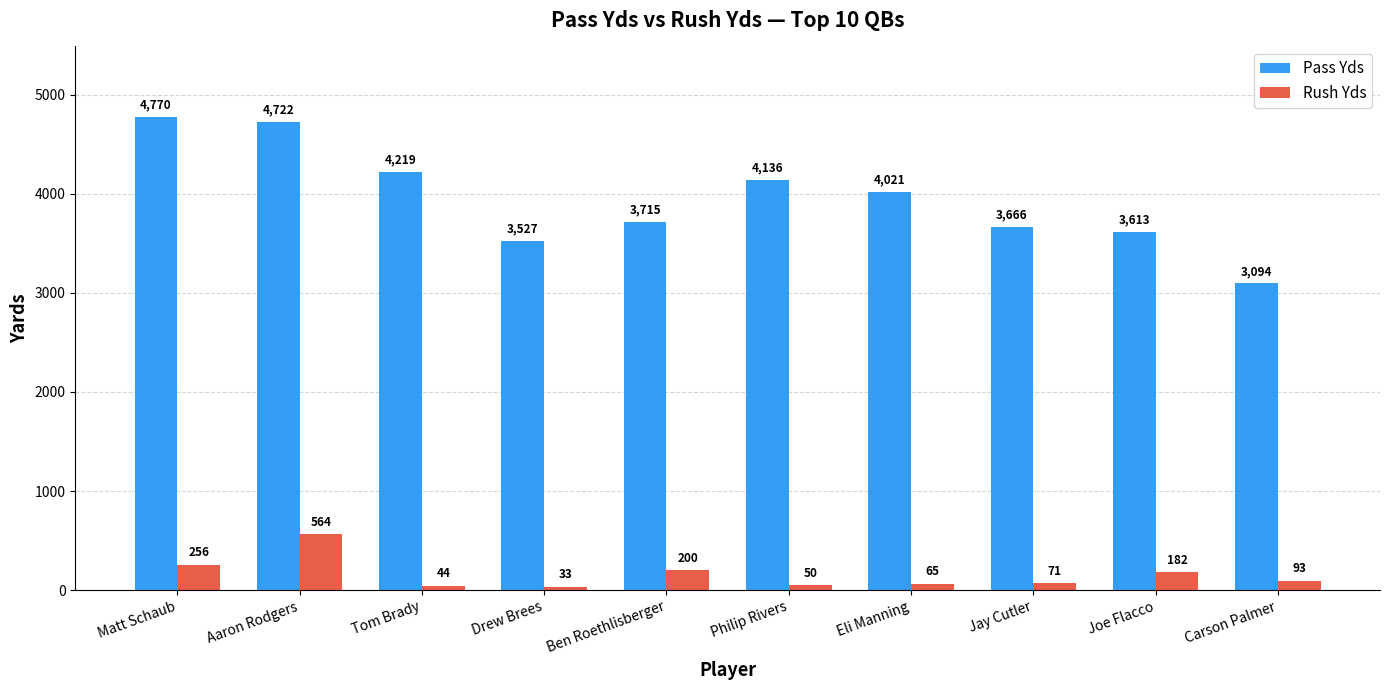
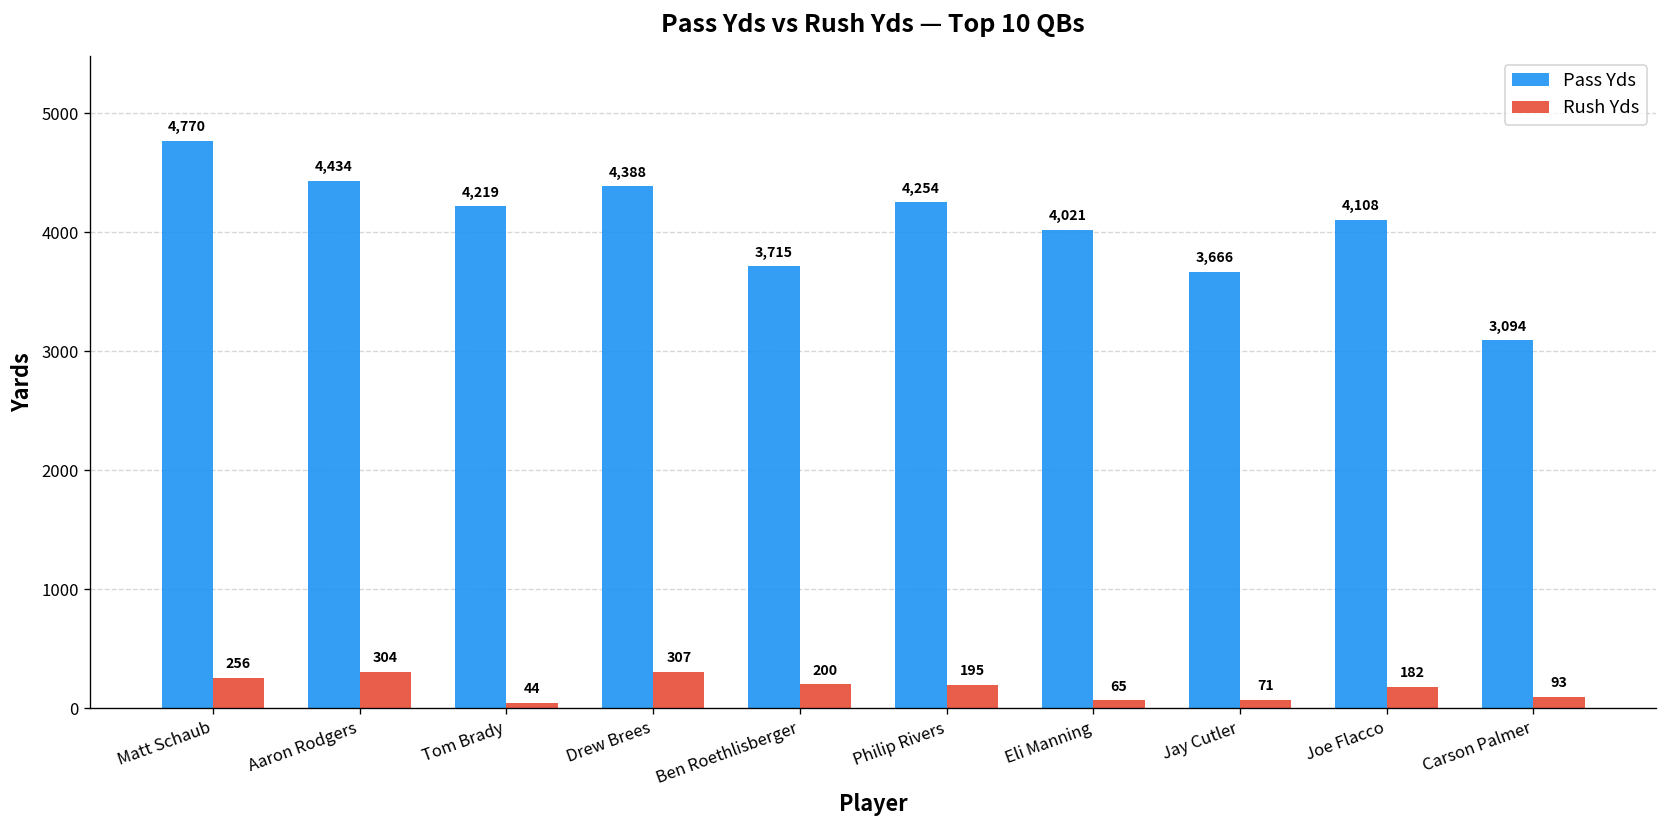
  {
    "Pass Yds": {
      "Matt Schaub": "4,770",
-     "Aaron Rodgers": "4,722",
+     "Aaron Rodgers": "4,434",
      "Tom Brady": "4,219",
-     "Drew Brees": "3,527",
+     "Drew Brees": "4,388",
      "Ben Roethlisberger": "3,715",
-     "Philip Rivers": "4,136",
+     "Philip Rivers": "4,254",
      "Eli Manning": "4,021",
      "Jay Cutler": "3,666",
-     "Joe Flacco": "3,613",
+     "Joe Flacco": "4,108",
      "Carson Palmer": "3,094"
    },
    "Rush Yds": {
      "Matt Schaub": "256",
-     "Aaron Rodgers": "564",
+     "Aaron Rodgers": "304",
      "Tom Brady": "44",
-     "Drew Brees": "33",
+     "Drew Brees": "307",
      "Ben Roethlisberger": "200",
-     "Philip Rivers": "50",
+     "Philip Rivers": "195",
      "Eli Manning": "65",
      "Jay Cutler": "71",
      "Joe Flacco": "182",
      "Carson Palmer": "93"
    }
  }
